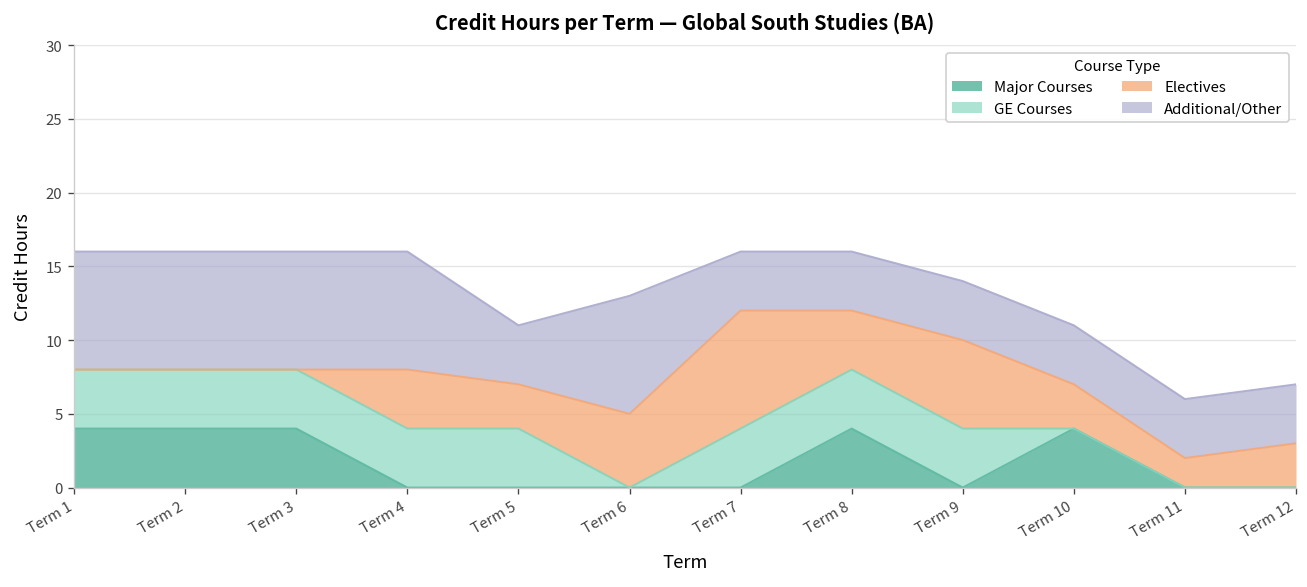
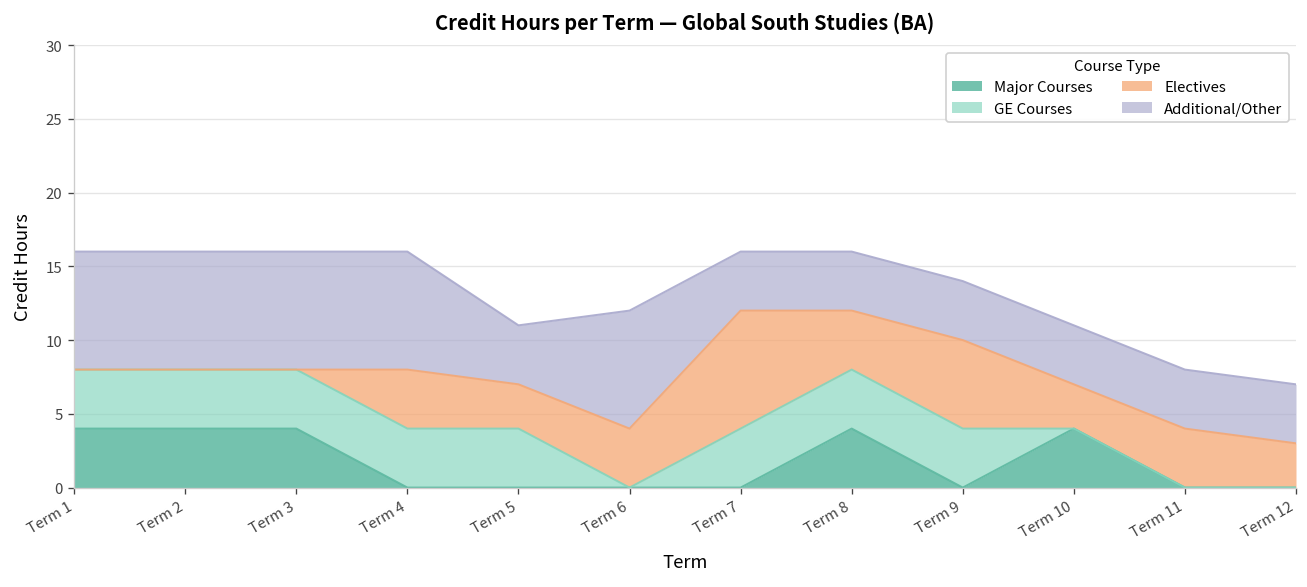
  {
    "Electives": {
      "Term 4": 8,
      "Term 5": 7,
-     "Term 6": 5,
+     "Term 6": 4,
      "Term 7": 12,
      "Term 8": 12,
      "Term 9": 10,
      "Term 10": 7,
-     "Term 11": 2,
+     "Term 11": 4,
      "Term 12": 3
    }
  }
